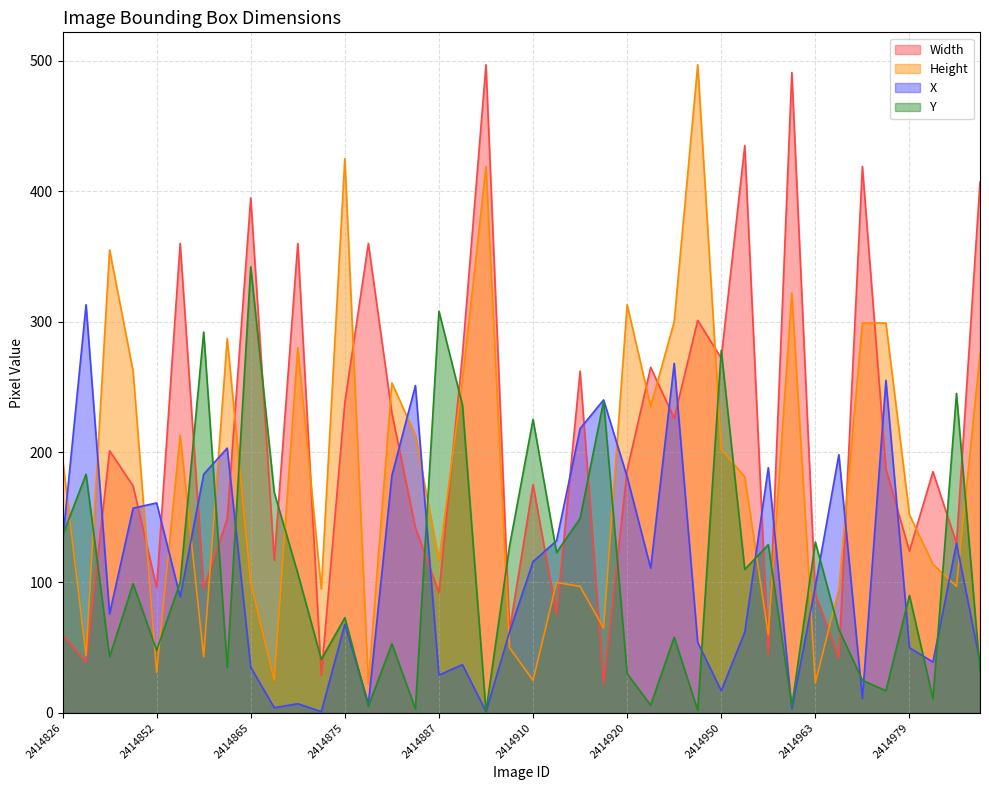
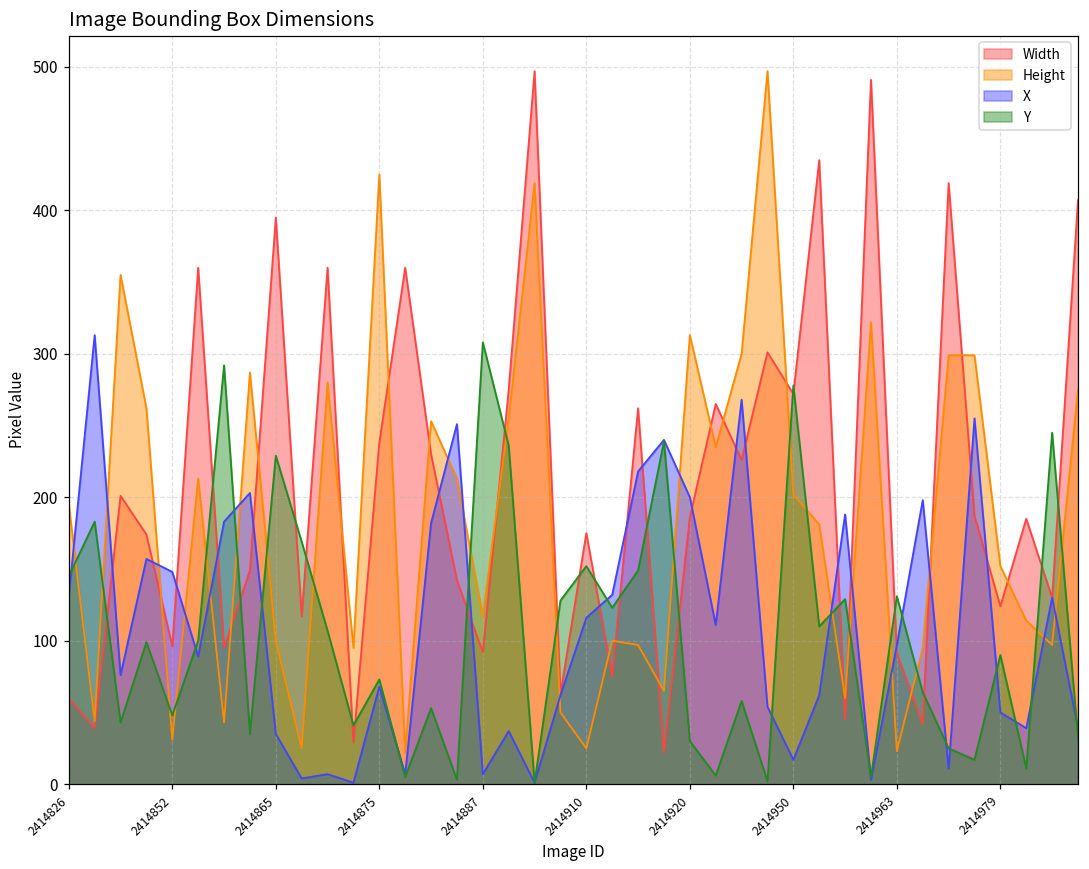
  {
    "Width": {
      "2414826": 60,
      "2414852": 96,
      "2414865": 395,
      "2414875": 238,
      "2414887": 92,
      "2414910": 175,
      "2414920": 186,
      "2414950": 272,
      "2414963": 91,
      "2414979": 124
    },
    "Height": {
      "2414826": 195,
      "2414852": 31,
      "2414865": 100,
      "2414875": 425,
      "2414887": 117,
      "2414910": 25,
      "2414920": 313,
      "2414950": 202,
      "2414963": 23,
      "2414979": 152
    },
    "X": {
      "2414826": 131,
-     "2414852": 161,
+     "2414852": 148,
      "2414865": 35,
      "2414875": 68,
-     "2414887": 29,
+     "2414887": 7,
      "2414910": 116,
-     "2414920": 181,
+     "2414920": 200,
      "2414950": 17,
      "2414963": 97,
      "2414979": 50
    },
    "Y": {
-     "2414826": 136,
+     "2414826": 145,
      "2414852": 48,
-     "2414865": 342,
+     "2414865": 229,
      "2414875": 73,
      "2414887": 308,
-     "2414910": 225,
+     "2414910": 152,
      "2414920": 30,
      "2414950": 278,
      "2414963": 131,
      "2414979": 90
    }
  }
